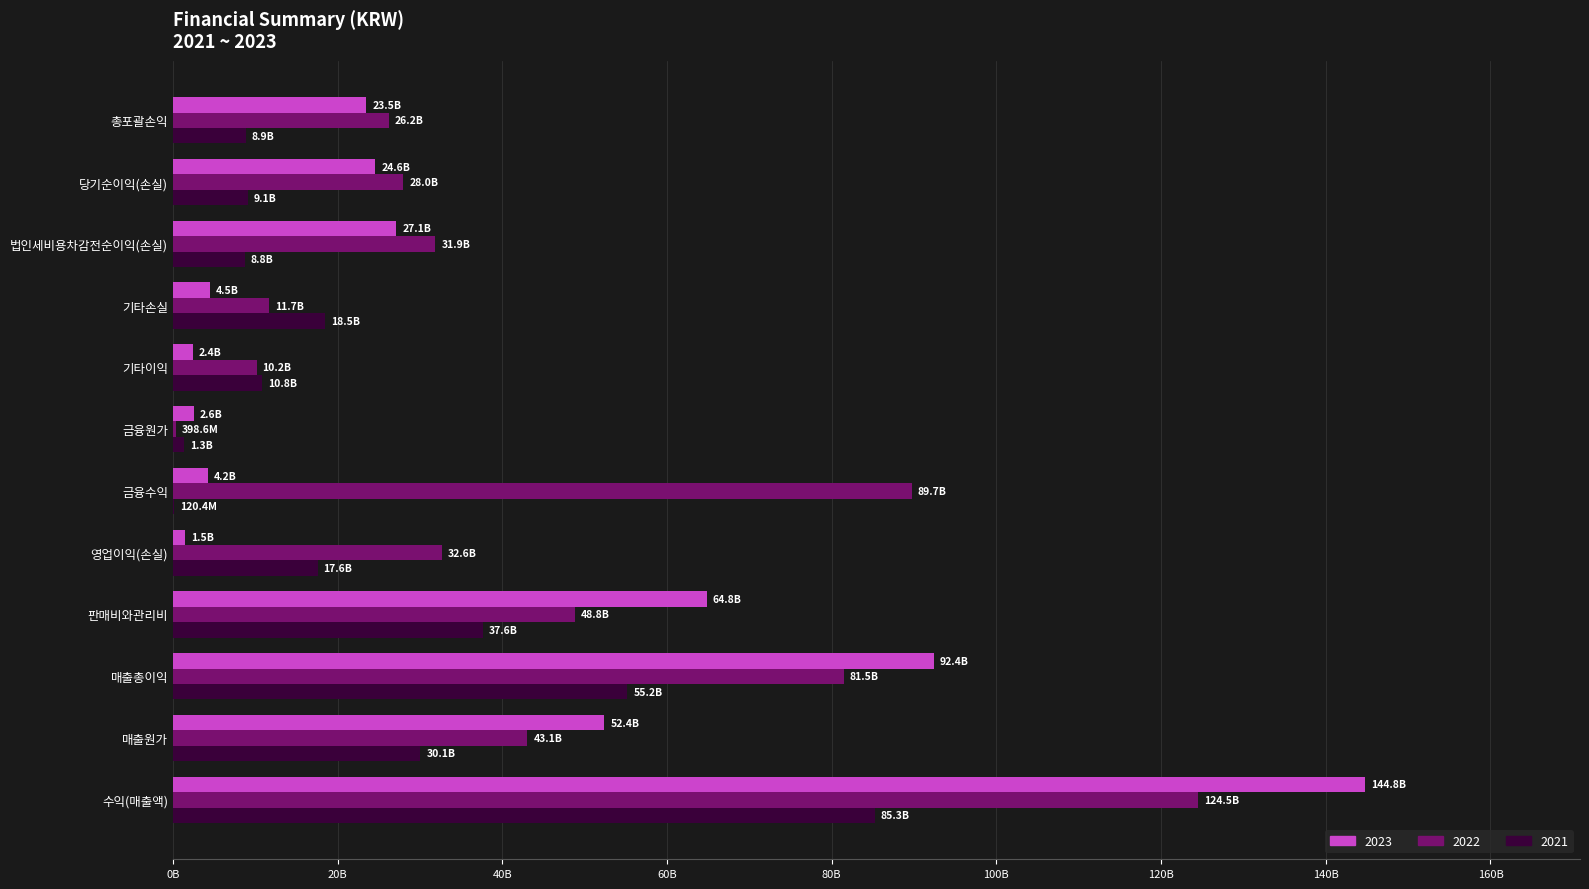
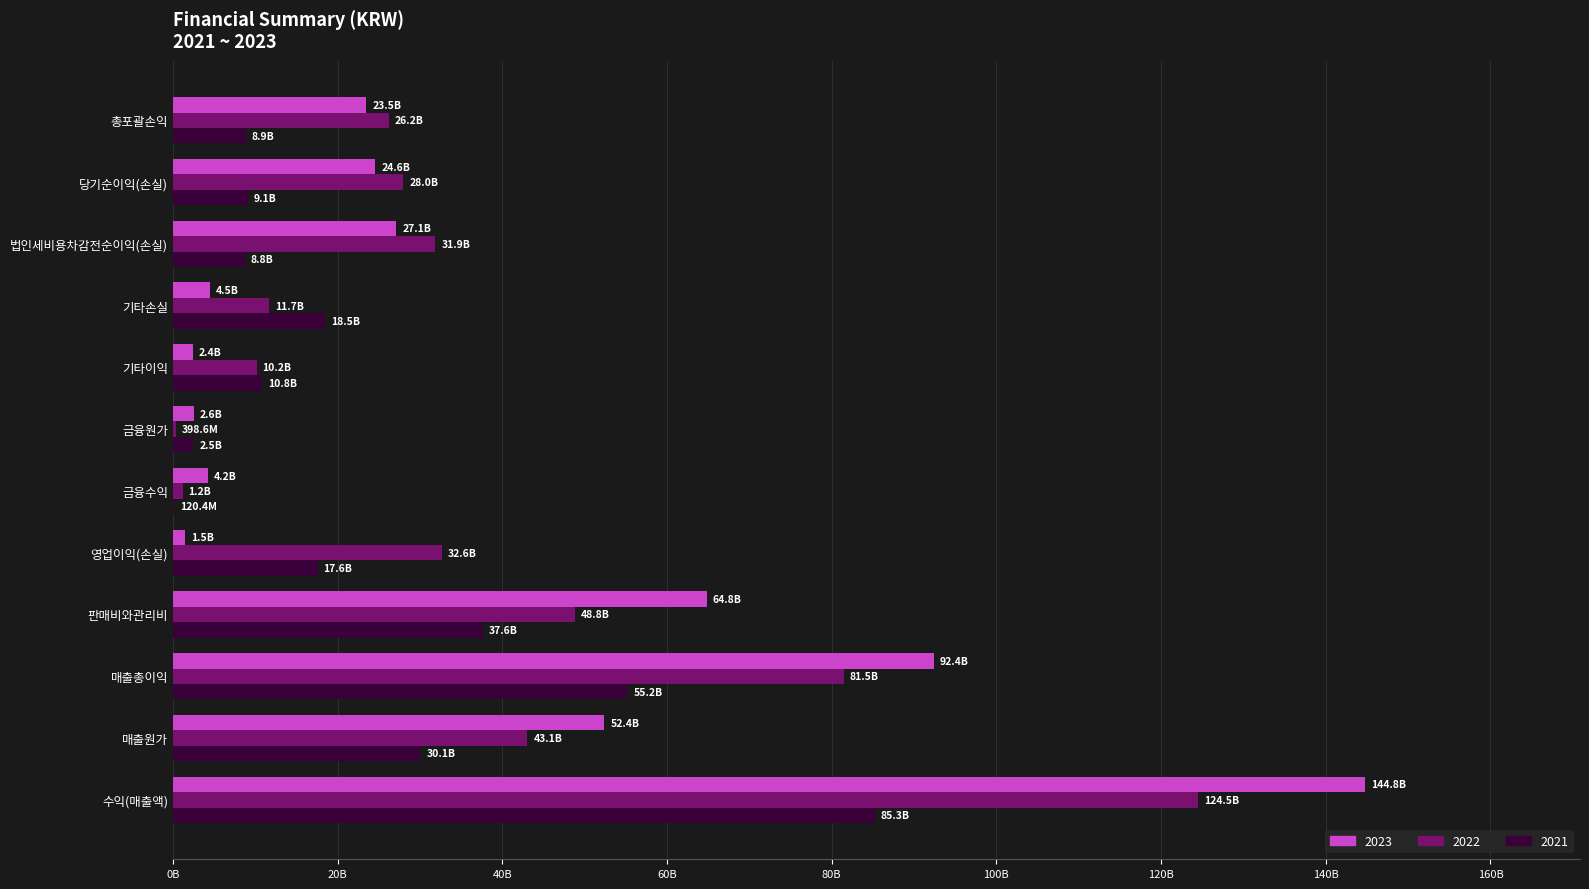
  {
    "2023": {
      "총포괄손익": "23.5B",
      "당기순이익(손실)": "24.6B",
      "법인세비용차감전순이익(손실)": "27.1B",
      "기타손실": "4.5B",
      "기타이익": "2.4B",
      "금융원가": "2.6B",
      "금융수익": "4.2B",
      "영업이익(손실)": "1.5B",
      "판매비와관리비": "64.8B",
      "매출총이익": "92.4B",
      "매출원가": "52.4B",
      "수익(매출액)": "144.8B"
    },
    "2022": {
      "총포괄손익": "26.2B",
      "당기순이익(손실)": "28.0B",
      "법인세비용차감전순이익(손실)": "31.9B",
      "기타손실": "11.7B",
      "기타이익": "10.2B",
      "금융원가": "398.6M",
-     "금융수익": "89.7B",
+     "금융수익": "1.2B",
      "영업이익(손실)": "32.6B",
      "판매비와관리비": "48.8B",
      "매출총이익": "81.5B",
      "매출원가": "43.1B",
      "수익(매출액)": "124.5B"
    },
    "2021": {
      "총포괄손익": "8.9B",
      "당기순이익(손실)": "9.1B",
      "법인세비용차감전순이익(손실)": "8.8B",
      "기타손실": "18.5B",
      "기타이익": "10.8B",
-     "금융원가": "1.3B",
+     "금융원가": "2.5B",
      "금융수익": "120.4M",
      "영업이익(손실)": "17.6B",
      "판매비와관리비": "37.6B",
      "매출총이익": "55.2B",
      "매출원가": "30.1B",
      "수익(매출액)": "85.3B"
    }
  }
